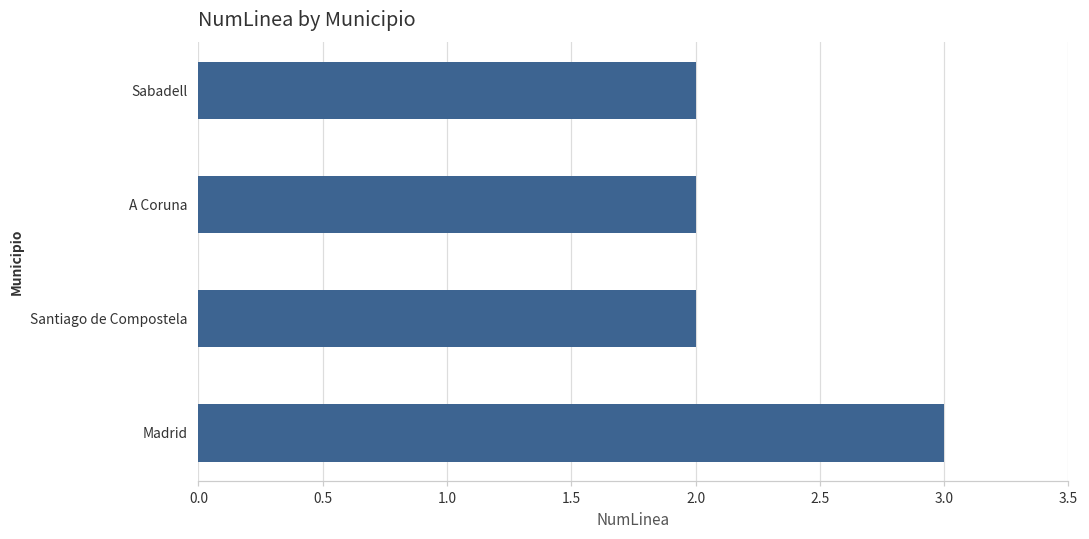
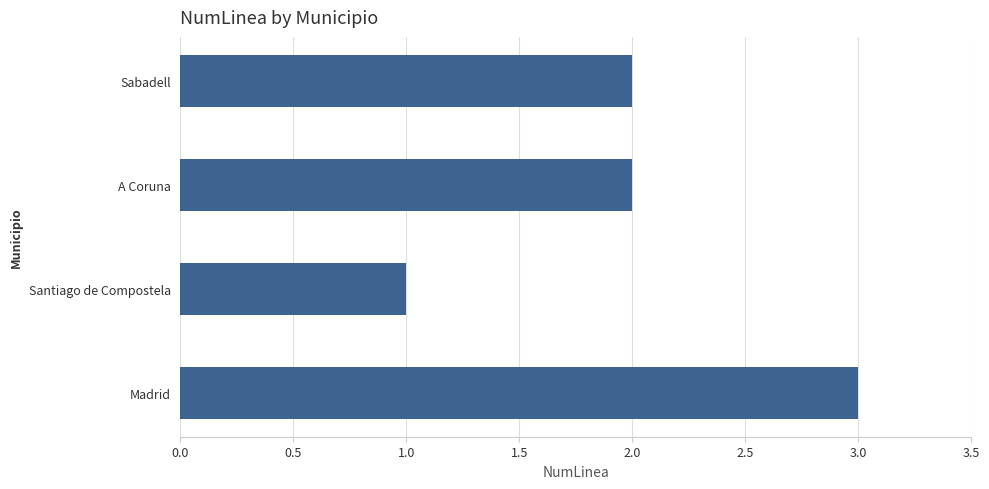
  {
    "Sabadell": 2,
    "A Coruna": 2,
-   "Santiago de Compostela": 2,
+   "Santiago de Compostela": 1,
    "Madrid": 3
  }
